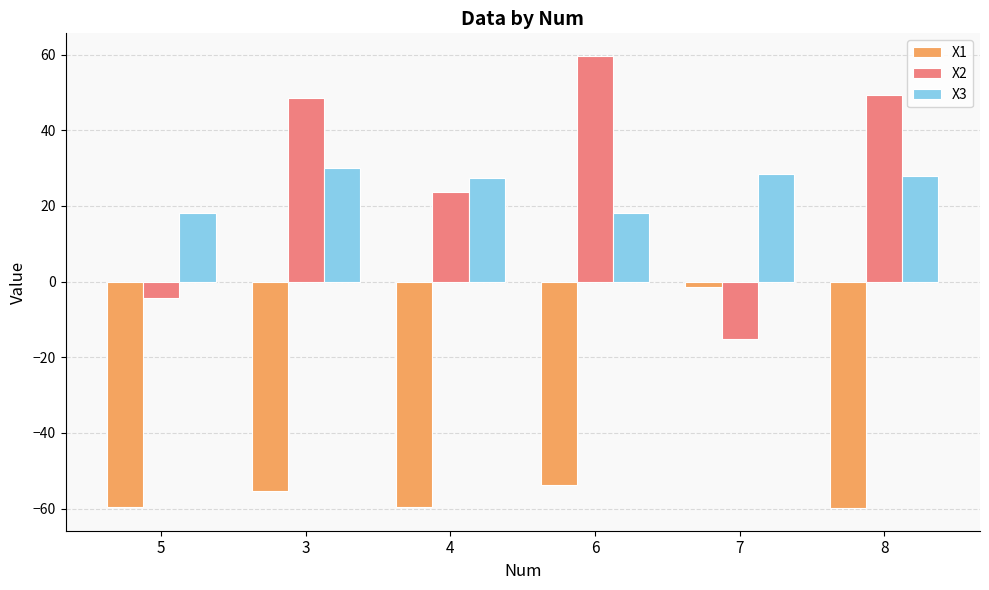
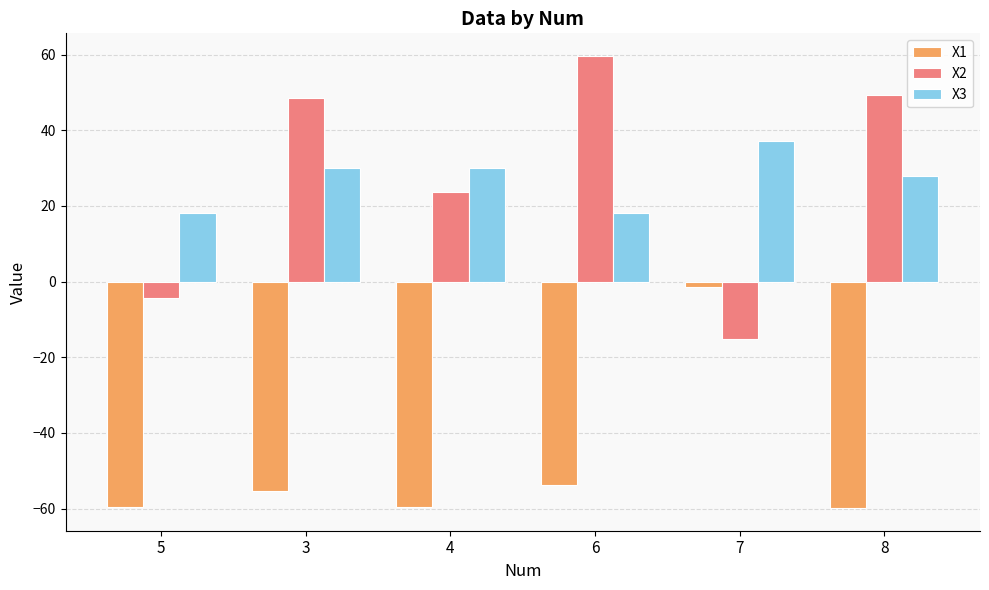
  {
    "X3": {
      "5": 18,
      "3": 30,
-     "4": 27,
+     "4": 30,
      "6": 18,
-     "7": 28,
+     "7": 37,
      "8": 28
    }
  }
